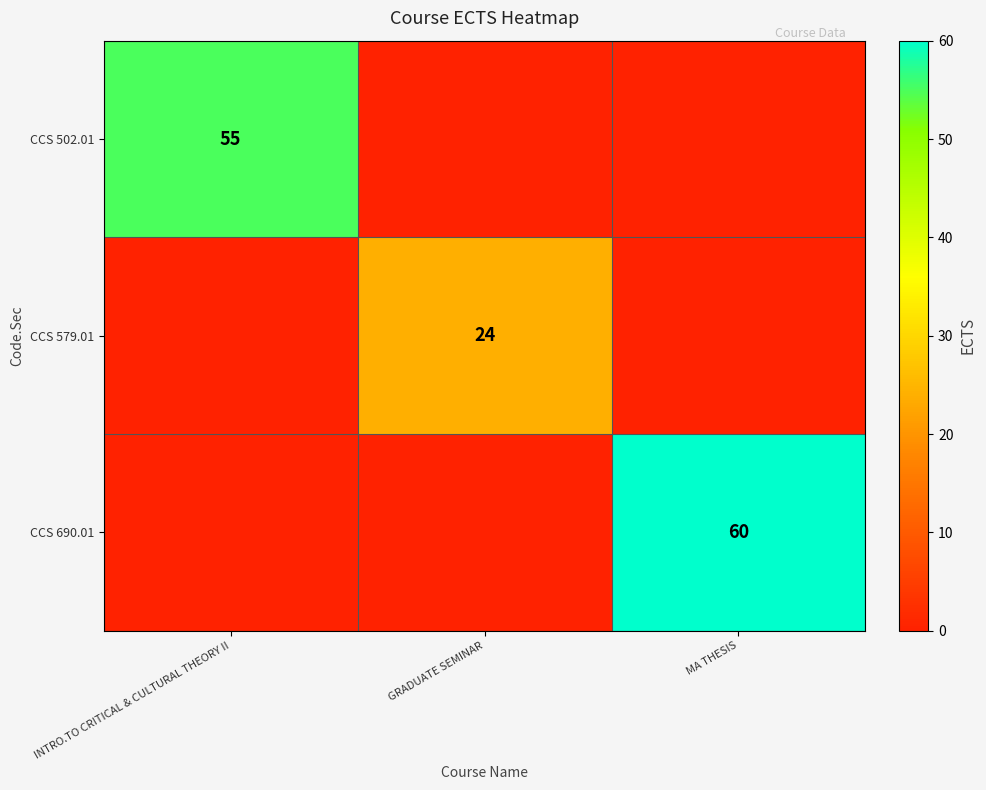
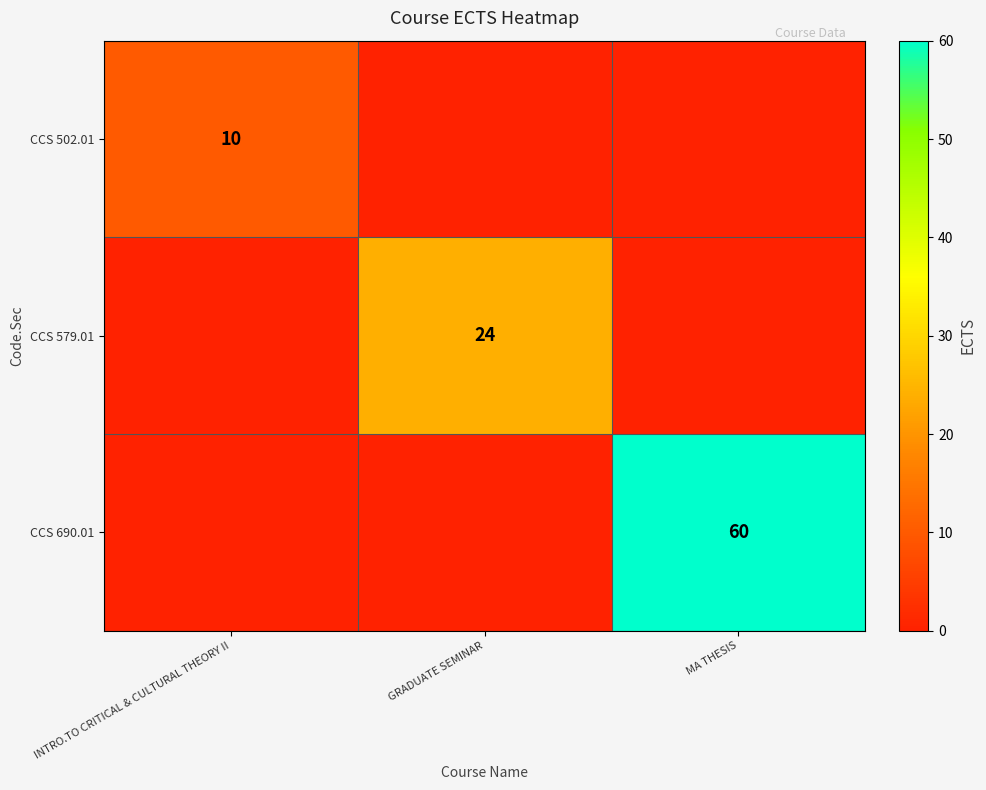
  {
    "CCS 502.01": {
-     "INTRO.TO CRITICAL & CULTURAL THEORY II": 55
+     "INTRO.TO CRITICAL & CULTURAL THEORY II": 10
    },
    "CCS 579.01": {
      "GRADUATE SEMINAR": 24
    },
    "CCS 690.01": {
      "MA THESIS": 60
    }
  }
